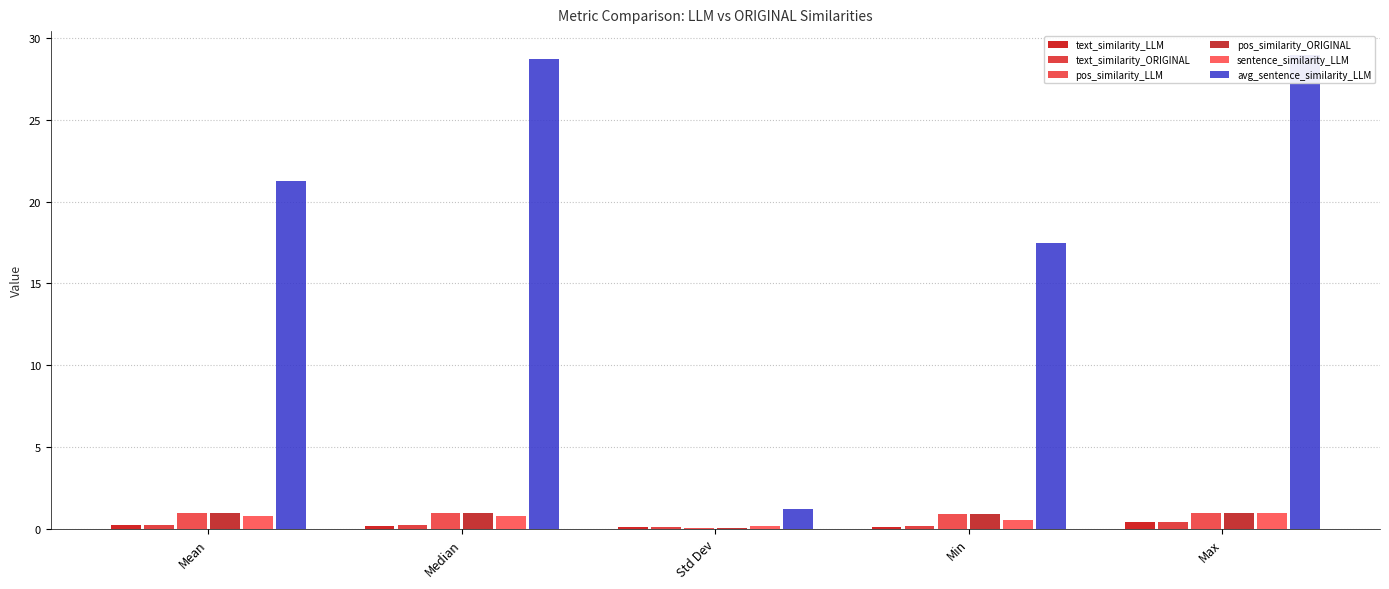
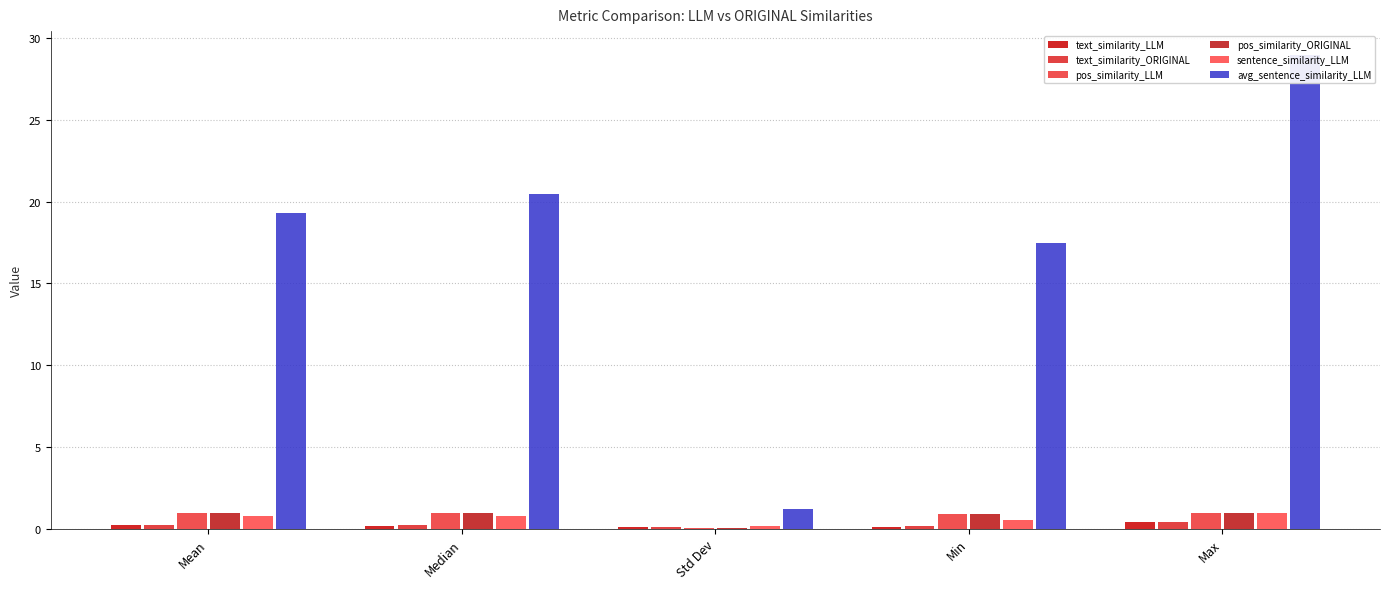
  {
    "avg_sentence_similarity_LLM": {
-     "Mean": 21.2,
-     "Median": 28.7,
+     "Mean": 19.3,
+     "Median": 20.5,
      "Std Dev": 1.2,
      "Min": 17.5
    }
  }
